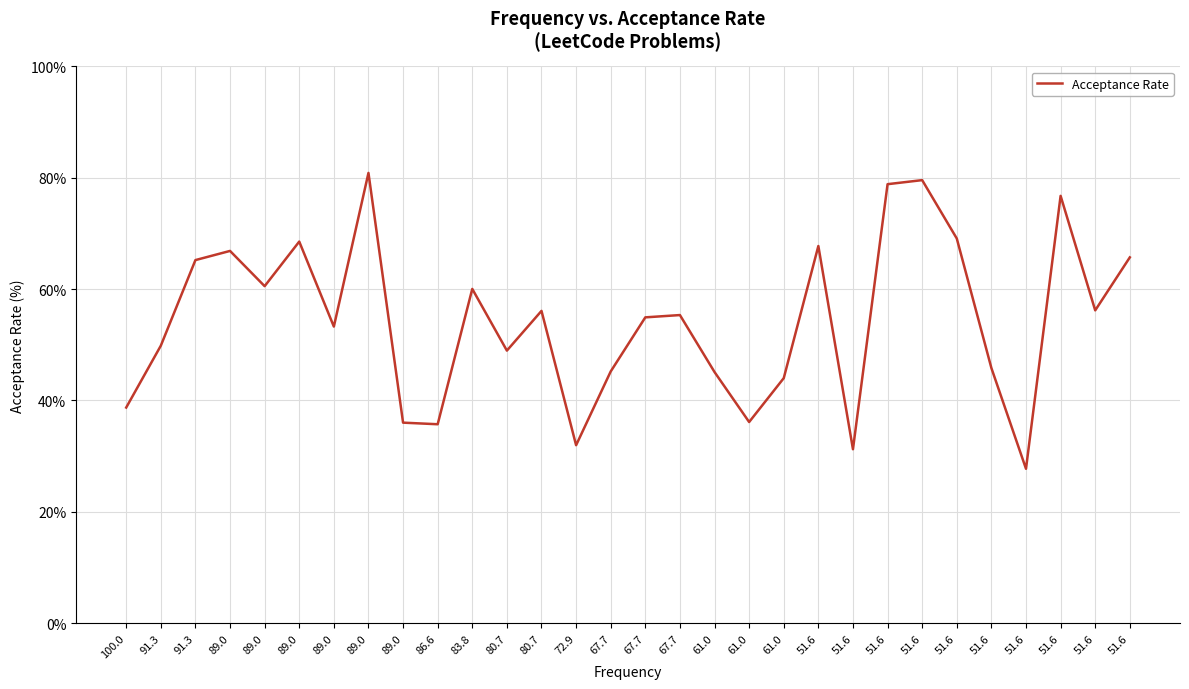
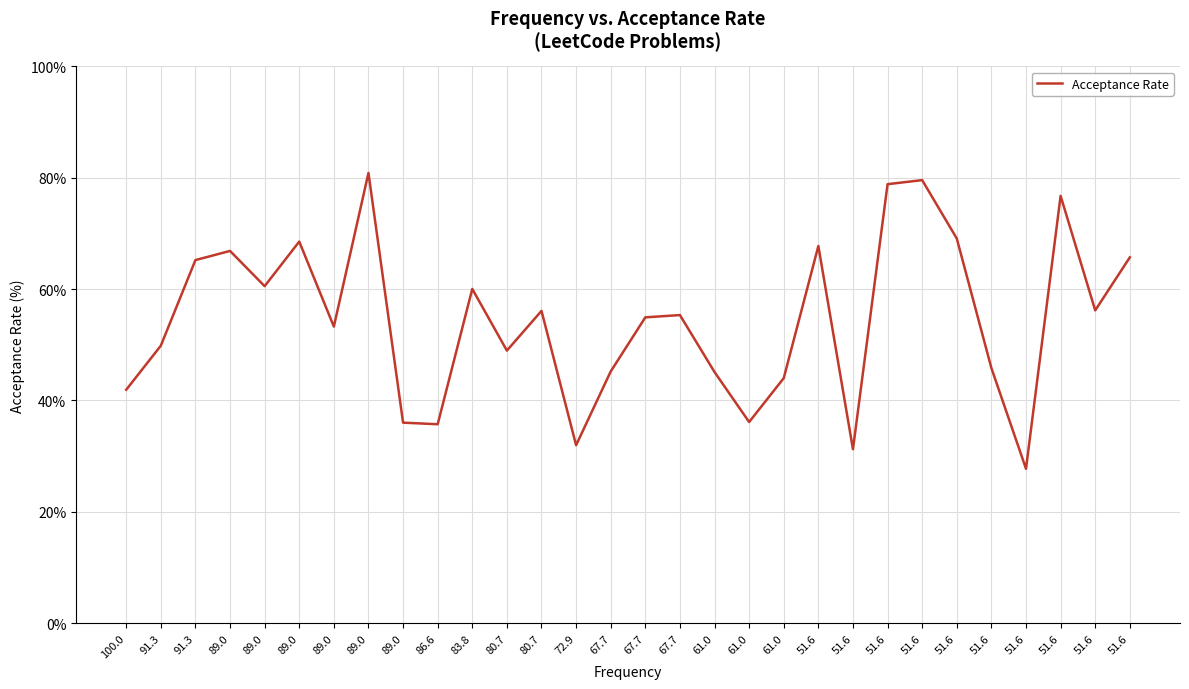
  {
-   "100.0": "39%",
+   "100.0": "42%",
    "86.6": "36%",
    "83.8": "60%",
    "72.9": "32%"
  }
